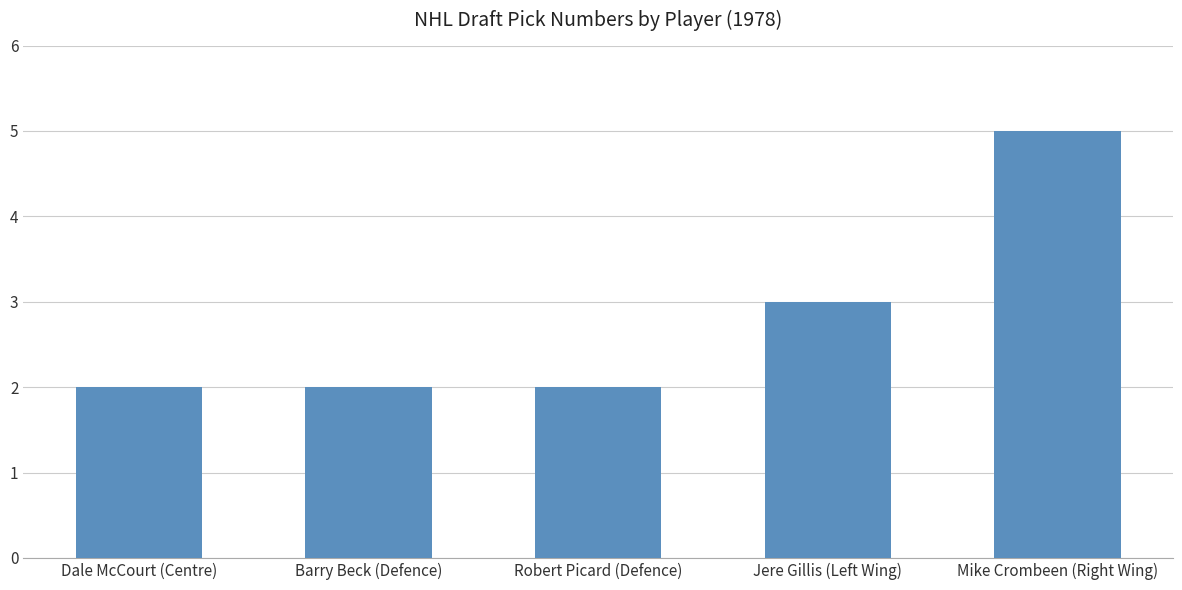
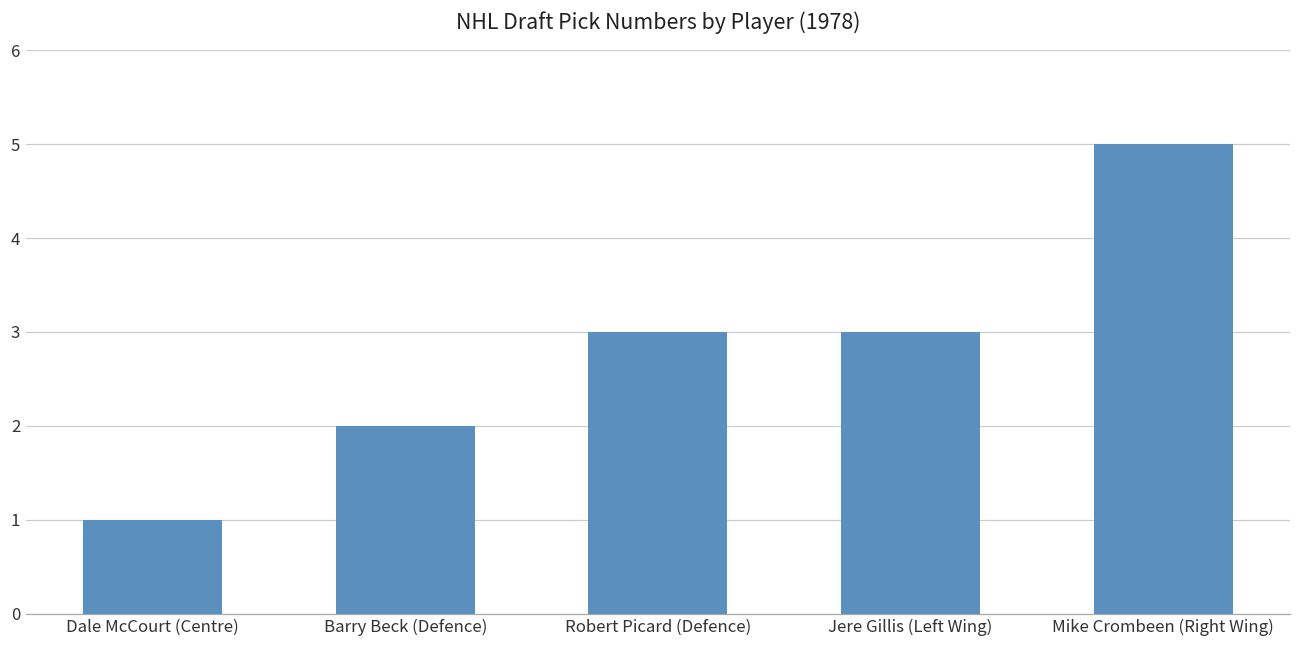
  {
-   "Dale McCourt (Centre)": 2,
+   "Dale McCourt (Centre)": 1,
    "Barry Beck (Defence)": 2,
-   "Robert Picard (Defence)": 2,
+   "Robert Picard (Defence)": 3,
    "Jere Gillis (Left Wing)": 3,
    "Mike Crombeen (Right Wing)": 5
  }
